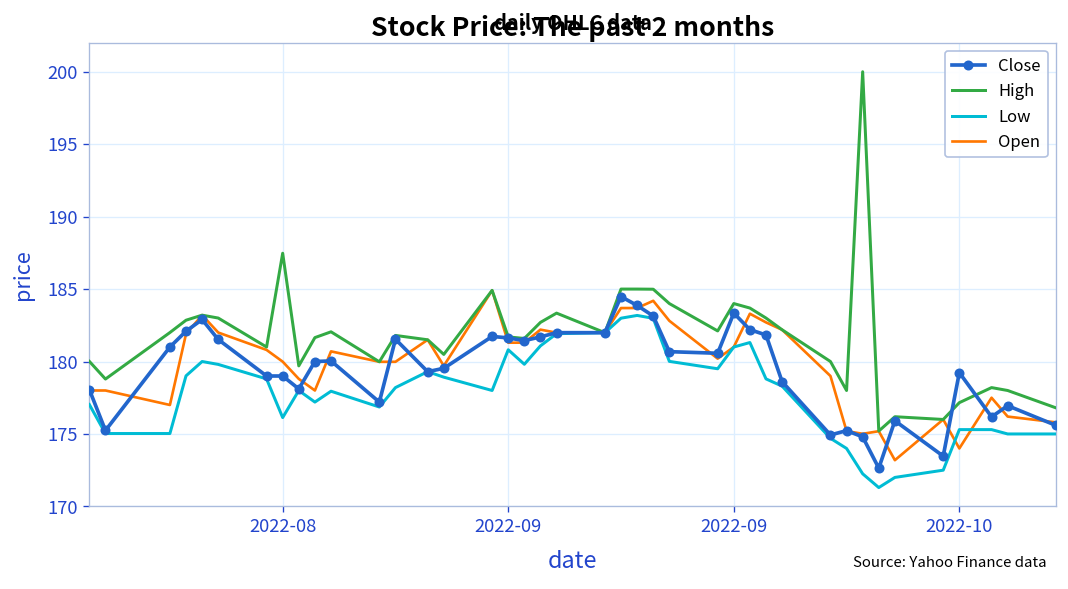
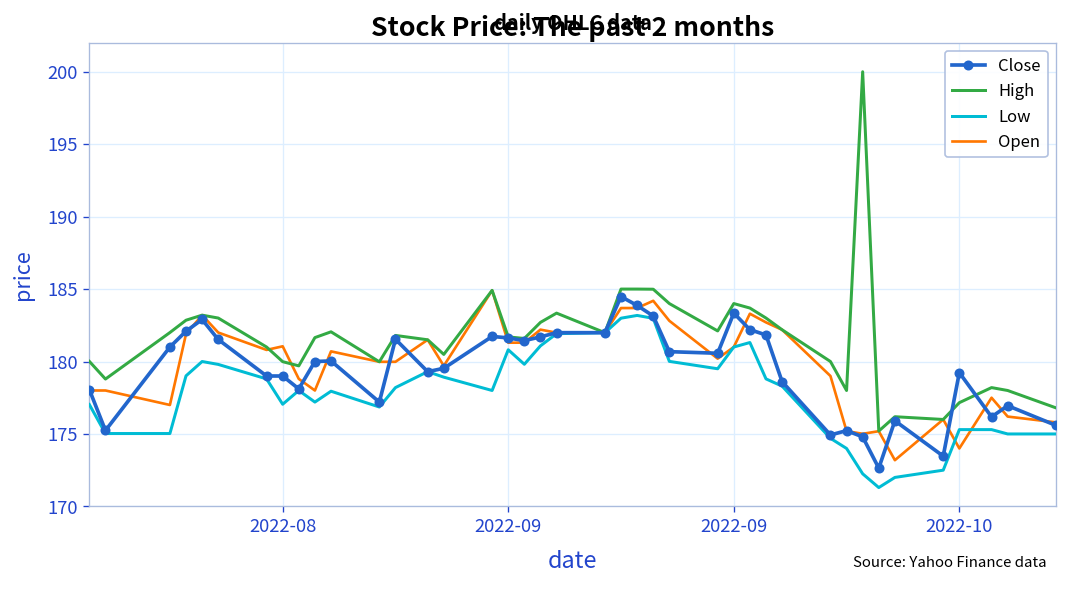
  {
    "Close": {
      "2022-08": 179.0,
      "2022-10": 179.2
    },
    "High": {
-     "2022-08": 187.5,
+     "2022-08": 180.0,
      "2022-10": 177.2
    },
    "Low": {
-     "2022-08": 176.1,
+     "2022-08": 177.1,
      "2022-10": 175.3
    },
    "Open": {
-     "2022-08": 180.0,
+     "2022-08": 181.0,
      "2022-10": 174.0
    }
  }
